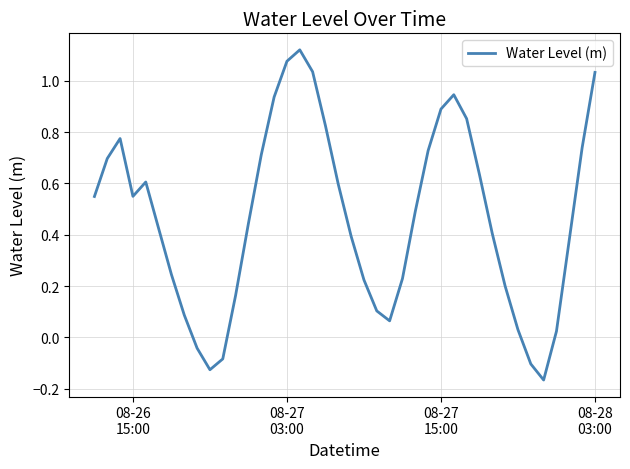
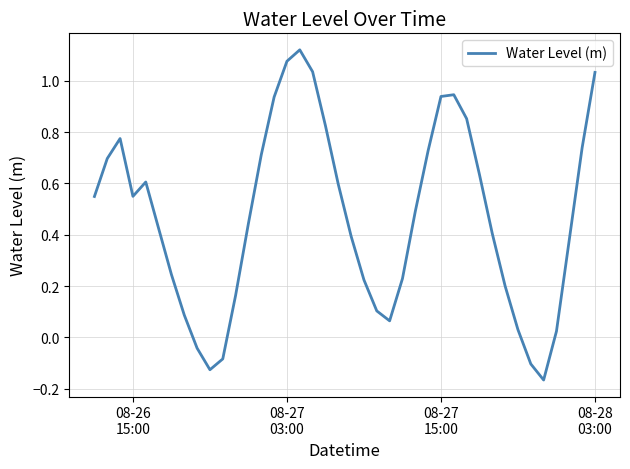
  {
    "08-26 15:00": 0.55,
    "08-27 03:00": 1.08,
-   "08-27 15:00": 0.89,
+   "08-27 15:00": 0.94,
    "08-28 03:00": 1.03
  }
